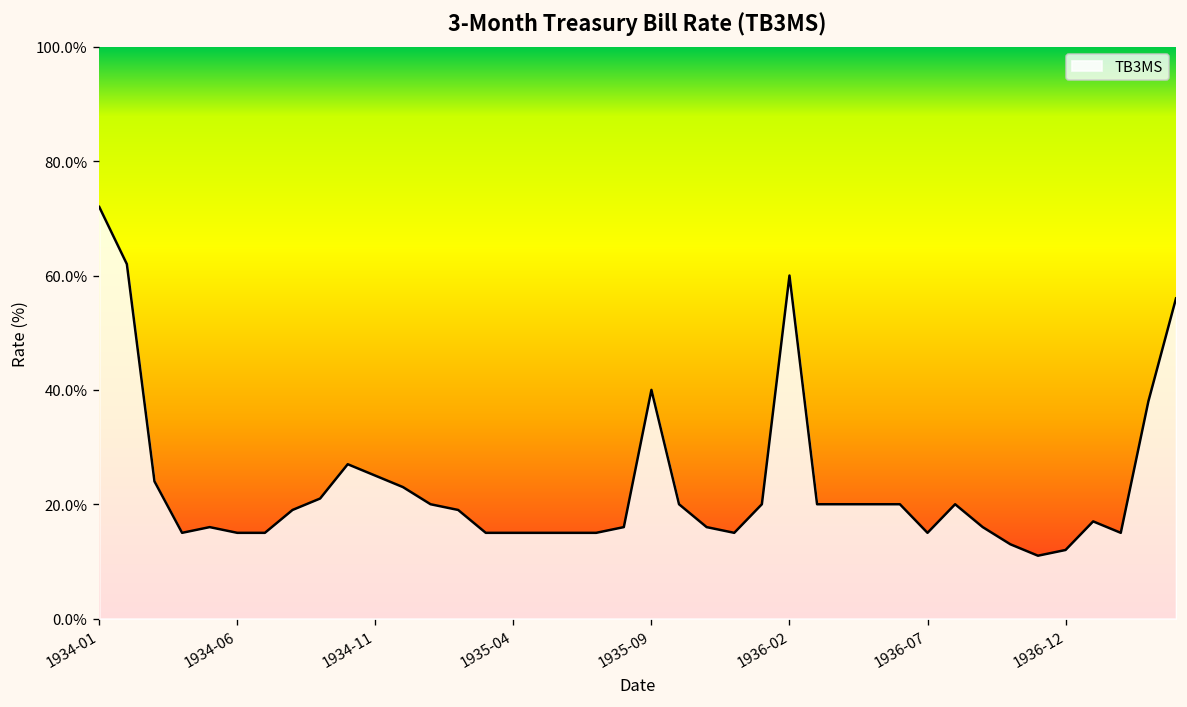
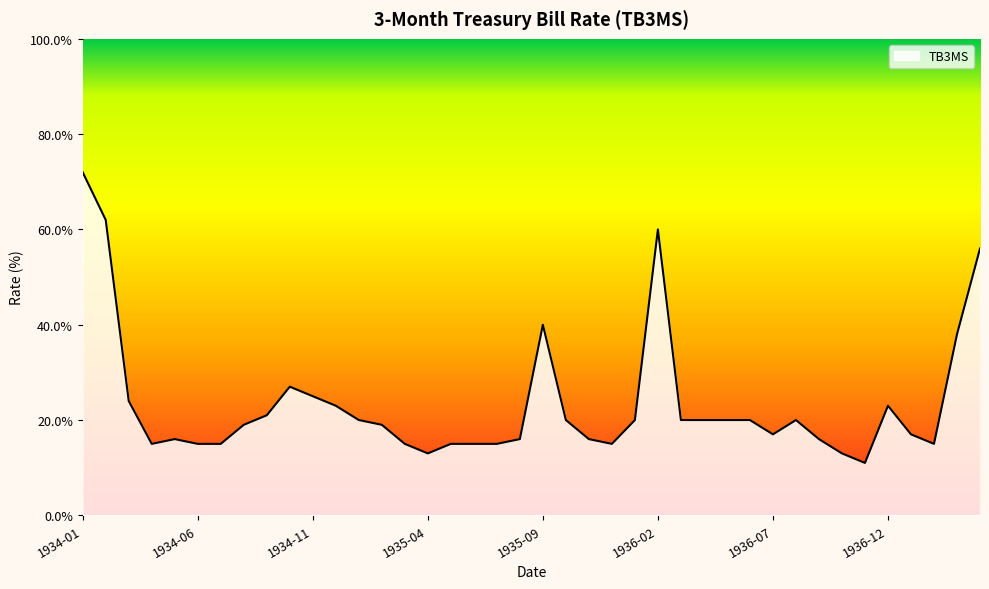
  {
    "1934-01": "72%",
    "1934-06": "15%",
    "1934-11": "25%",
-   "1935-04": "15%",
+   "1935-04": "13%",
    "1935-09": "40%",
    "1936-02": "60%",
-   "1936-07": "15%",
-   "1936-12": "12%"
+   "1936-07": "17%",
+   "1936-12": "23%"
  }
